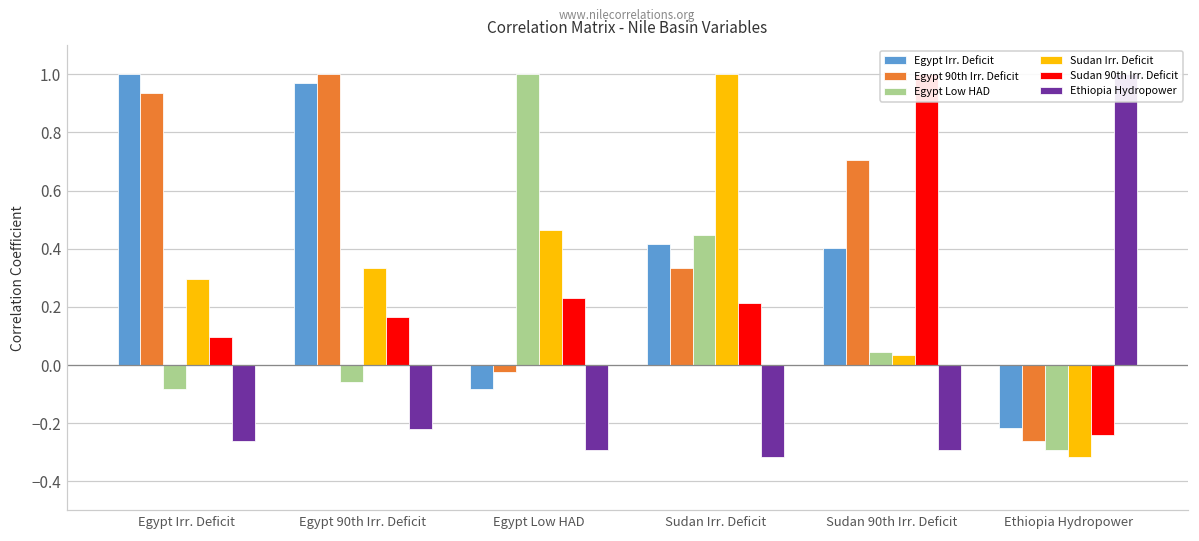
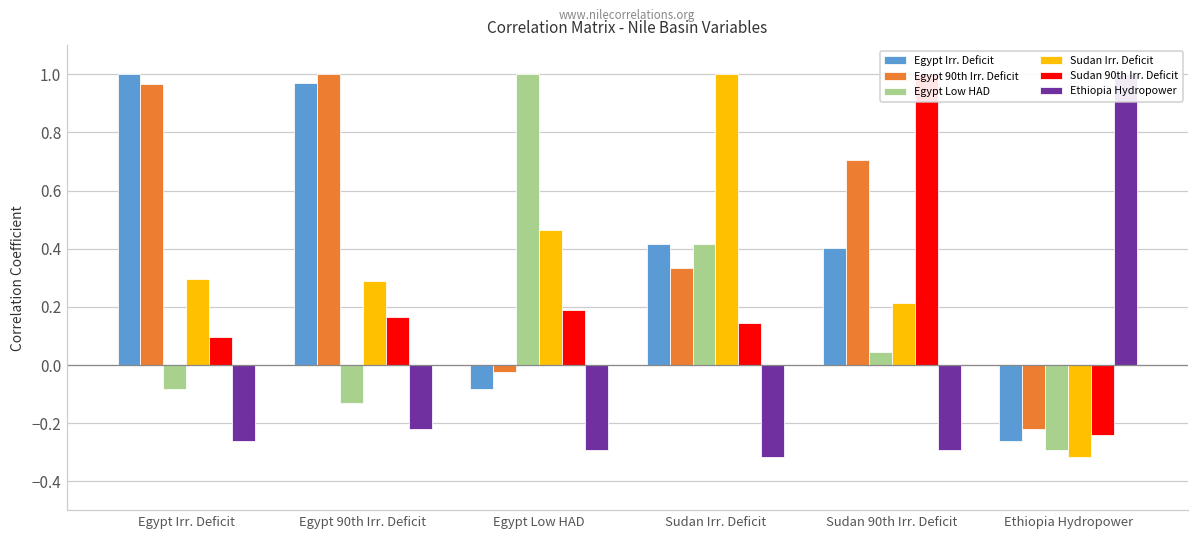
  {
    "Egypt Irr. Deficit": {
      "Egypt Irr. Deficit": 1.00,
      "Egypt 90th Irr. Deficit": 0.97,
      "Egypt Low HAD": -0.08,
      "Sudan Irr. Deficit": 0.42,
      "Sudan 90th Irr. Deficit": 0.40,
-     "Ethiopia Hydropower": -0.22
+     "Ethiopia Hydropower": -0.26
    },
    "Egypt 90th Irr. Deficit": {
-     "Egypt Irr. Deficit": 0.93,
+     "Egypt Irr. Deficit": 0.97,
      "Egypt 90th Irr. Deficit": 1.00,
      "Egypt Low HAD": -0.02,
      "Sudan Irr. Deficit": 0.33,
      "Sudan 90th Irr. Deficit": 0.71,
-     "Ethiopia Hydropower": -0.26
+     "Ethiopia Hydropower": -0.22
    },
    "Egypt Low HAD": {
      "Egypt Irr. Deficit": -0.08,
-     "Egypt 90th Irr. Deficit": -0.06,
+     "Egypt 90th Irr. Deficit": -0.13,
      "Egypt Low HAD": 1.00,
-     "Sudan Irr. Deficit": 0.45,
+     "Sudan Irr. Deficit": 0.42,
      "Sudan 90th Irr. Deficit": 0.05,
      "Ethiopia Hydropower": -0.29
    },
    "Sudan Irr. Deficit": {
      "Egypt Irr. Deficit": 0.30,
-     "Egypt 90th Irr. Deficit": 0.33,
+     "Egypt 90th Irr. Deficit": 0.29,
      "Egypt Low HAD": 0.46,
      "Sudan Irr. Deficit": 1.00,
-     "Sudan 90th Irr. Deficit": 0.03,
+     "Sudan 90th Irr. Deficit": 0.21,
      "Ethiopia Hydropower": -0.32
    },
    "Sudan 90th Irr. Deficit": {
      "Egypt Irr. Deficit": 0.10,
      "Egypt 90th Irr. Deficit": 0.16,
-     "Egypt Low HAD": 0.23,
-     "Sudan Irr. Deficit": 0.21,
+     "Egypt Low HAD": 0.19,
+     "Sudan Irr. Deficit": 0.15,
      "Ethiopia Hydropower": -0.24
    },
    "Ethiopia Hydropower": {
      "Egypt Irr. Deficit": -0.26,
      "Egypt 90th Irr. Deficit": -0.22,
      "Egypt Low HAD": -0.29,
      "Sudan Irr. Deficit": -0.32,
      "Sudan 90th Irr. Deficit": -0.29
    }
  }
